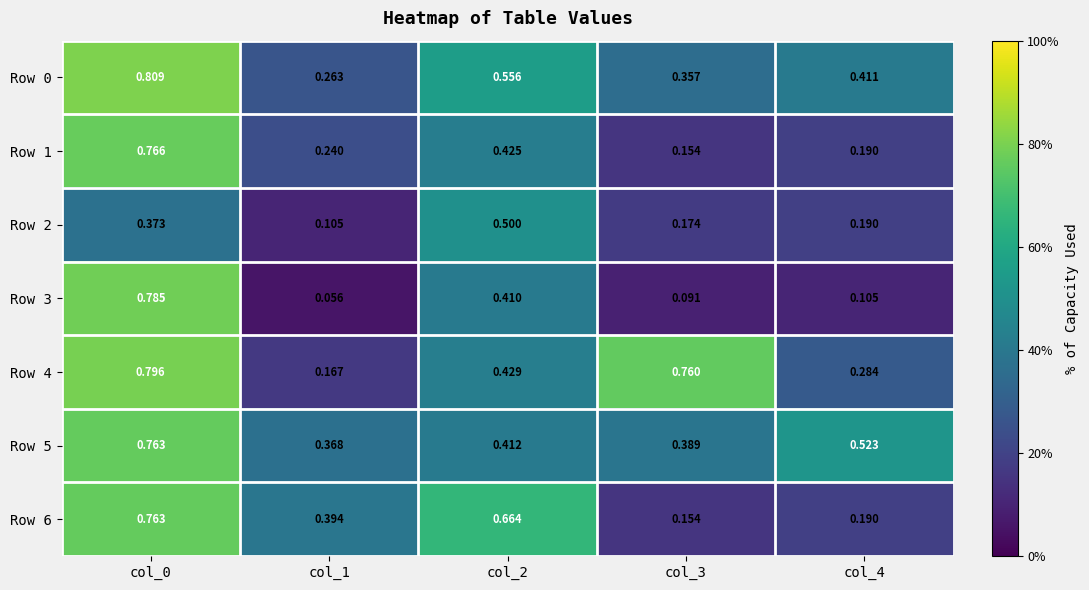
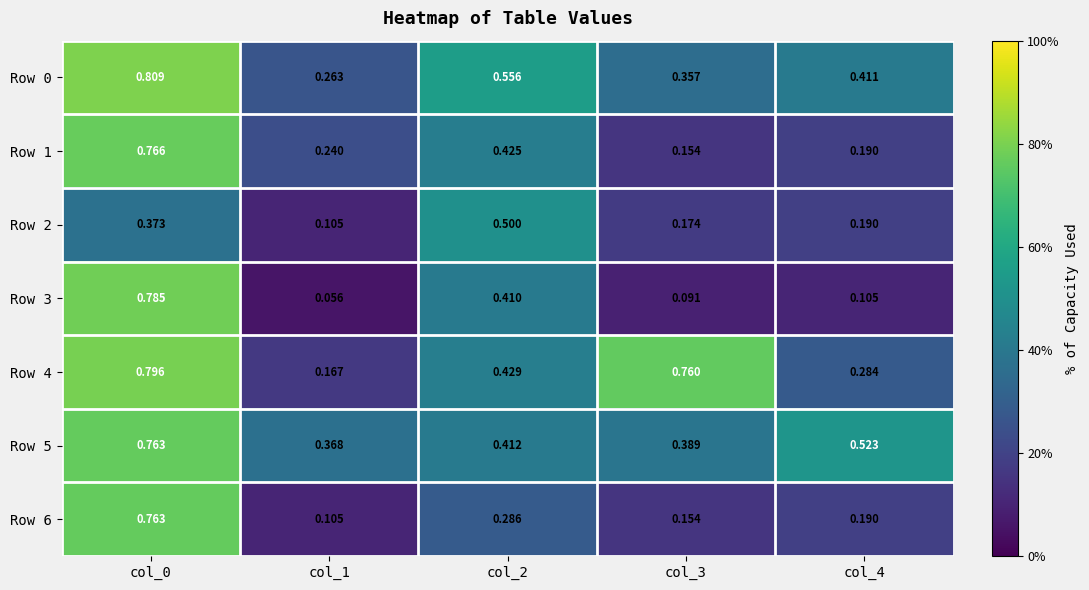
  {
    "Row 0": {
      "col_0": 0.809,
      "col_1": 0.263,
      "col_2": 0.556,
      "col_3": 0.357,
      "col_4": 0.411
    },
    "Row 1": {
      "col_0": 0.766,
      "col_1": 0.240,
      "col_2": 0.425,
      "col_3": 0.154,
      "col_4": 0.190
    },
    "Row 2": {
      "col_0": 0.373,
      "col_1": 0.105,
      "col_2": 0.500,
      "col_3": 0.174,
      "col_4": 0.190
    },
    "Row 3": {
      "col_0": 0.785,
      "col_1": 0.056,
      "col_2": 0.410,
      "col_3": 0.091,
      "col_4": 0.105
    },
    "Row 4": {
      "col_0": 0.796,
      "col_1": 0.167,
      "col_2": 0.429,
      "col_3": 0.760,
      "col_4": 0.284
    },
    "Row 5": {
      "col_0": 0.763,
      "col_1": 0.368,
      "col_2": 0.412,
      "col_3": 0.389,
      "col_4": 0.523
    },
    "Row 6": {
      "col_0": 0.763,
-     "col_1": 0.394,
-     "col_2": 0.664,
+     "col_1": 0.105,
+     "col_2": 0.286,
      "col_3": 0.154,
      "col_4": 0.190
    }
  }
